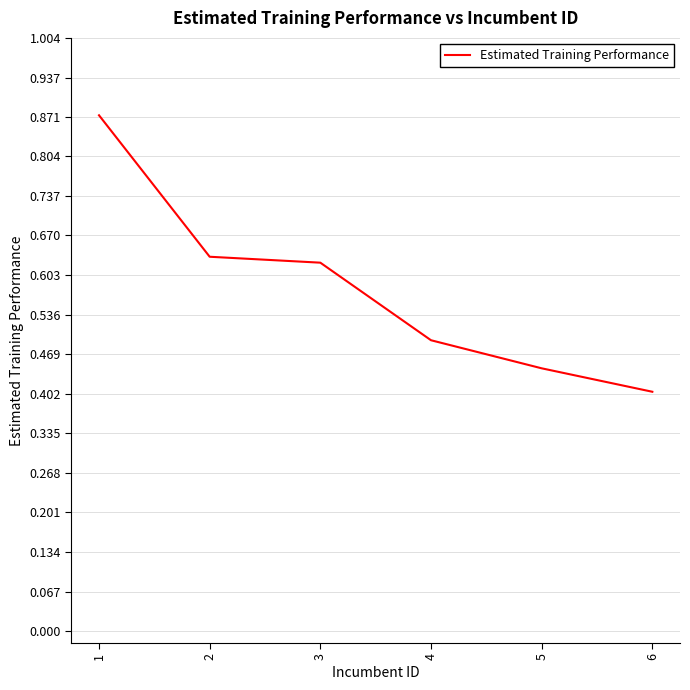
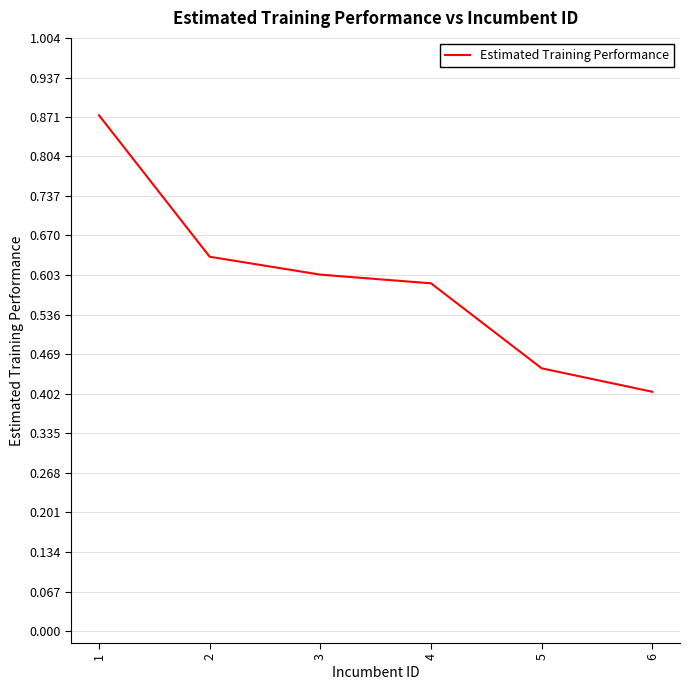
  {
    "1": 0.87,
    "2": 0.63,
-   "3": 0.62,
-   "4": 0.49,
+   "3": 0.60,
+   "4": 0.59,
    "5": 0.45,
    "6": 0.41
  }
